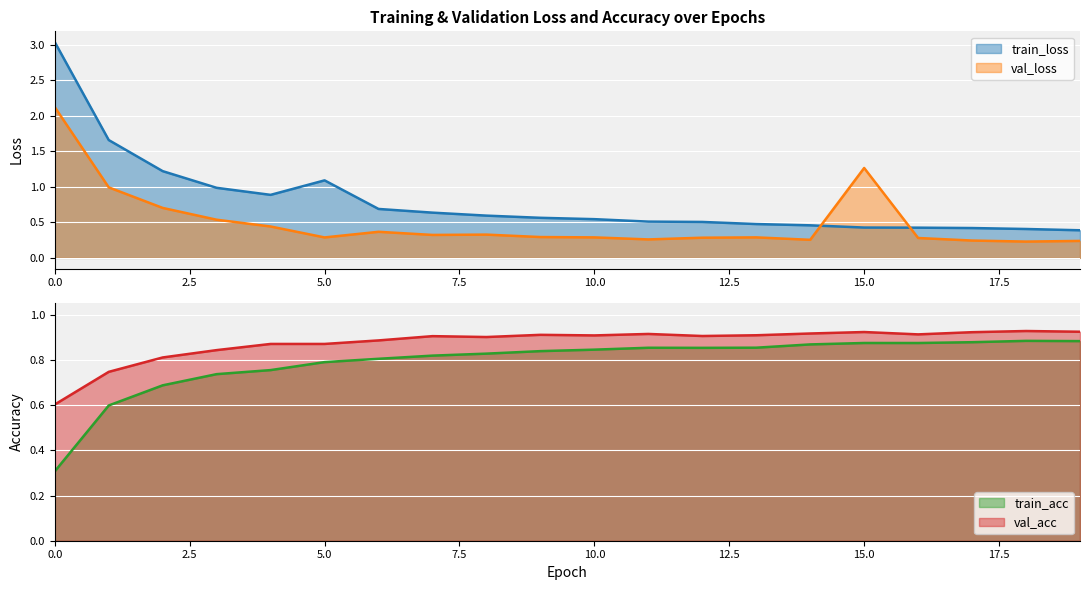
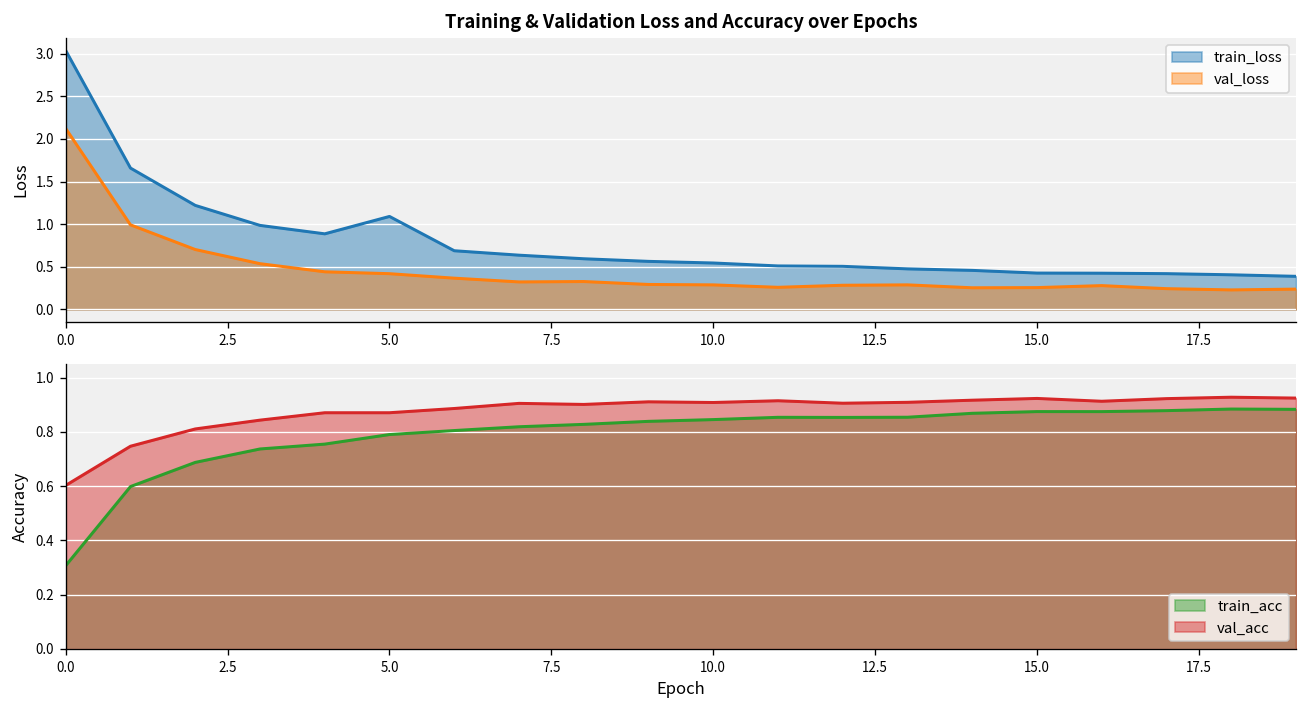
  {
    "Training & Validation Loss and Accuracy over Epochs": {
      "train_loss": {
        "0.0": 3.0,
        "5.0": 1.1,
        "10.0": 0.5,
        "15.0": 0.4
      },
      "val_loss": {
        "0.0": 2.1,
-       "5.0": 0.3,
+       "5.0": 0.4,
        "10.0": 0.3,
-       "15.0": 1.3
+       "15.0": 0.3
      }
    }
  }
